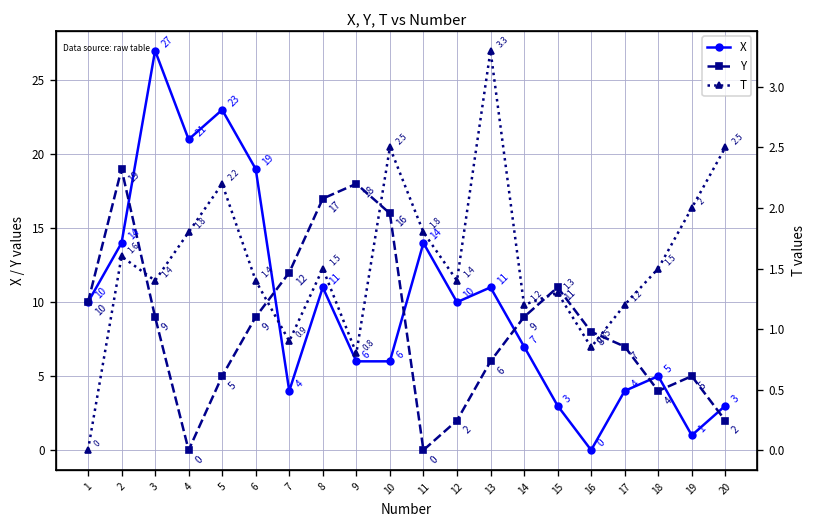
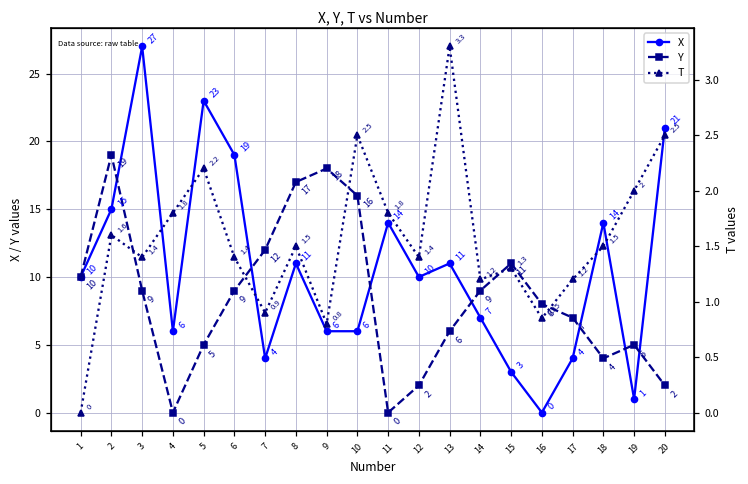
  {
    "X": {
-     "2": 14,
+     "2": 15,
      "3": 27,
-     "4": 21,
+     "4": 6,
      "5": 23,
      "6": 19,
      "7": 4,
      "8": 11,
      "10": 6,
      "12": 10,
      "13": 11,
      "14": 7,
      "15": 3,
      "16": 0,
      "17": 4,
-     "18": 5,
+     "18": 14,
      "19": 1,
-     "20": 3
+     "20": 21
    }
  }
